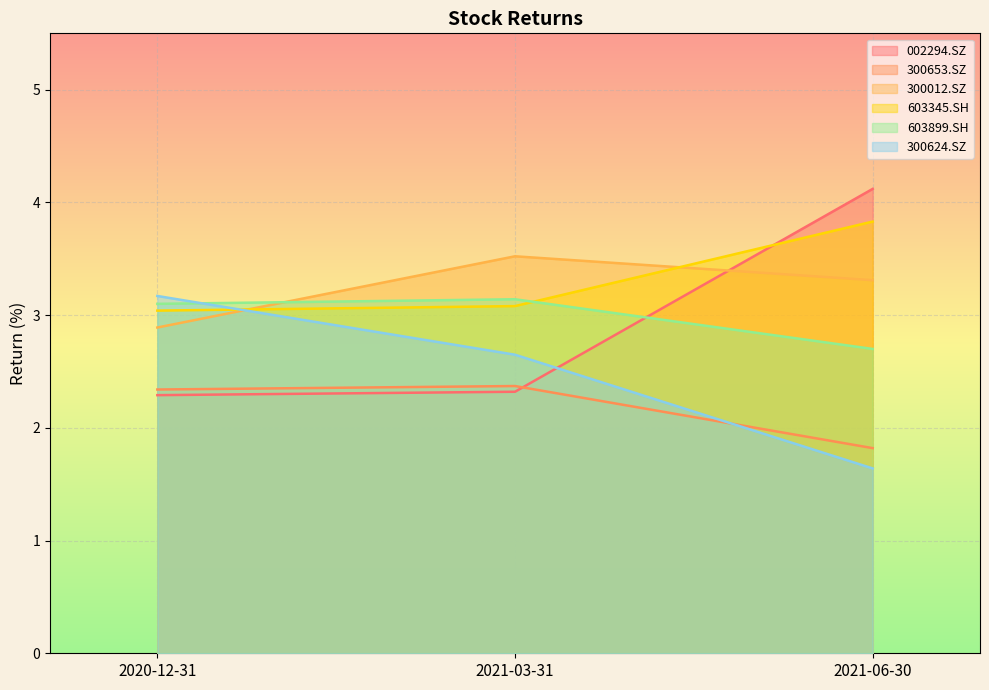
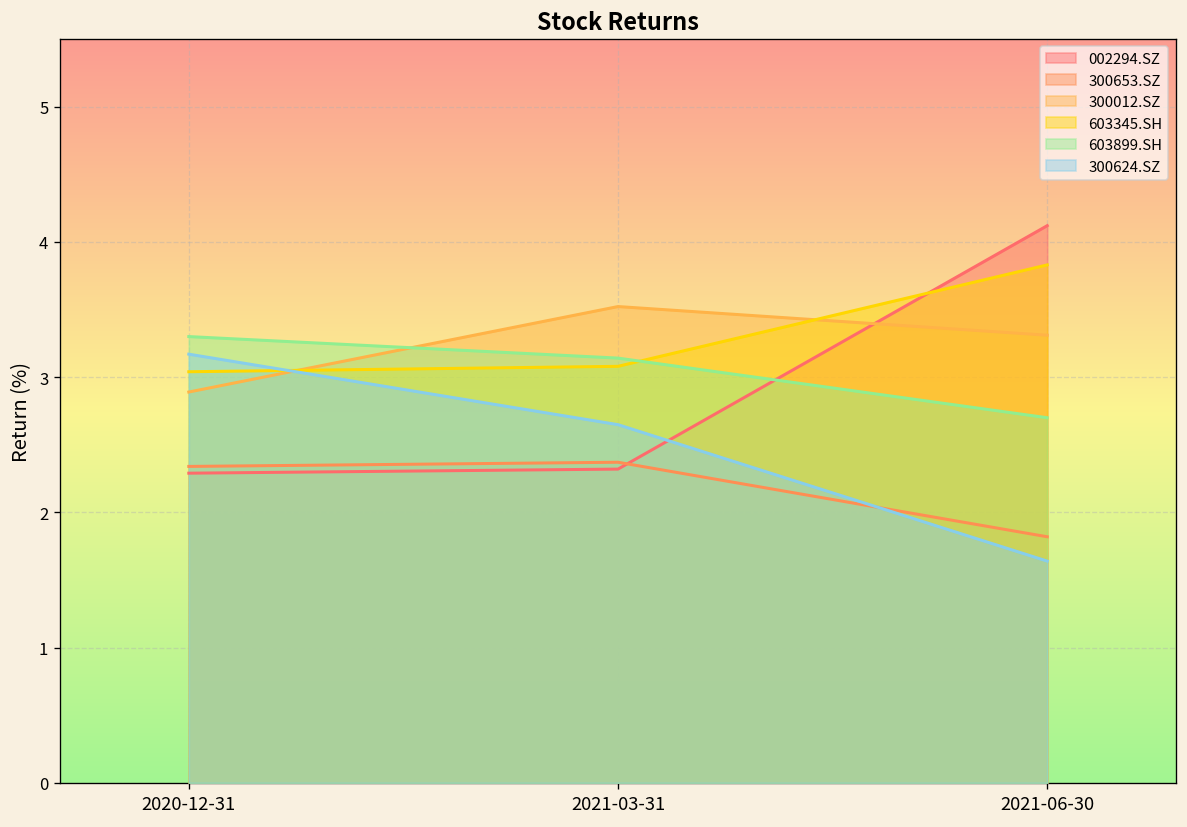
  {
    "603899.SH": {
-     "2020-12-31": 3.1,
+     "2020-12-31": 3.3,
      "2021-03-31": 3.14,
      "2021-06-30": 2.7
    },
    "300624.SZ": {
      "2020-12-31": 3.17,
      "2021-03-31": 2.65,
      "2021-06-30": 1.64
    }
  }
